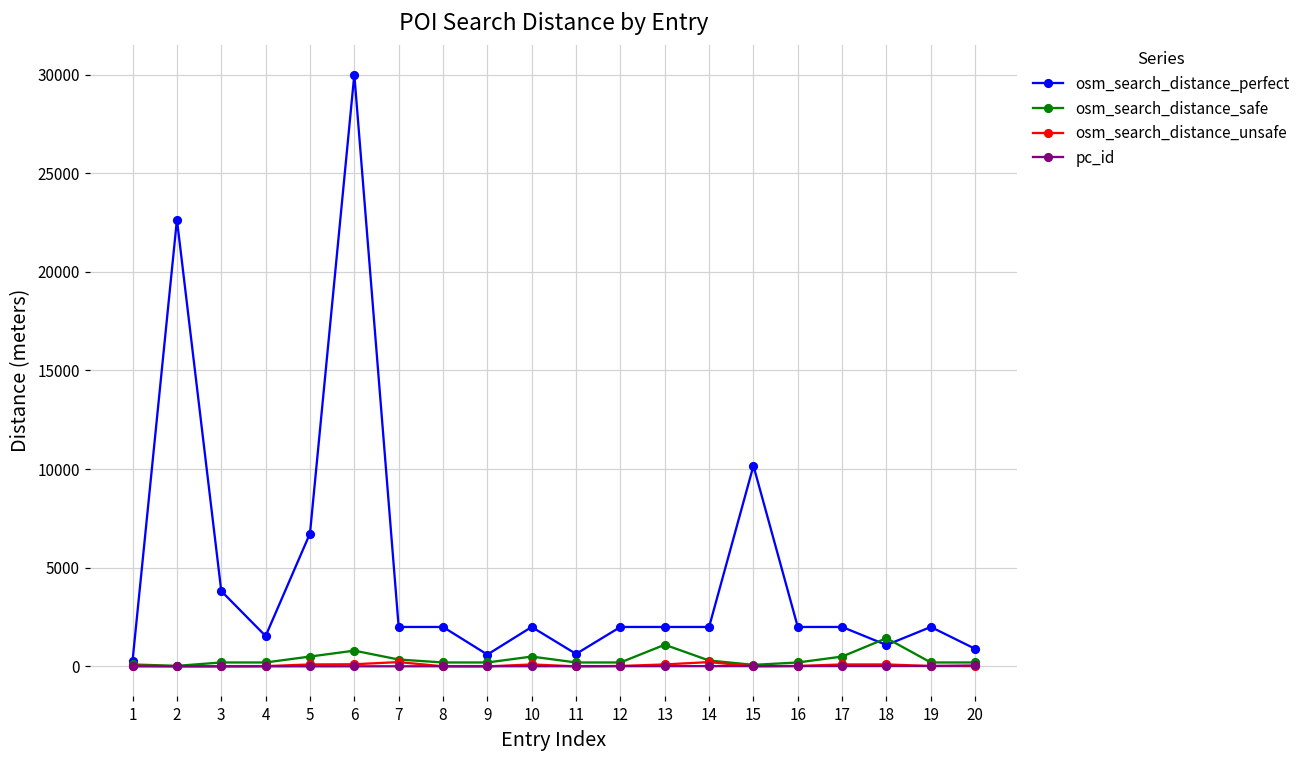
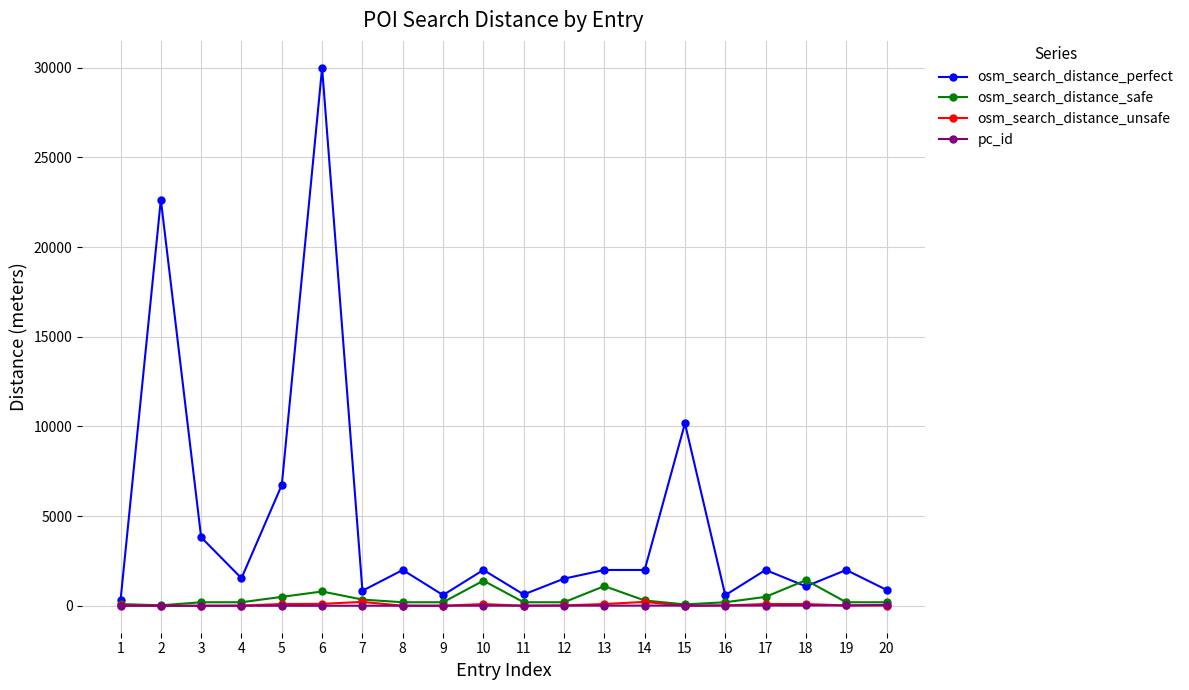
  {
    "osm_search_distance_perfect": {
      "1": 300,
      "2": 22600,
      "3": 3800,
      "4": 1500,
      "5": 6700,
      "6": 30000,
-     "7": 2000,
+     "7": 800,
      "8": 2000,
      "9": 600,
      "10": 2000,
      "11": 600,
-     "12": 2000,
+     "12": 1500,
      "13": 2000,
      "14": 2000,
      "15": 10200,
-     "16": 2000,
+     "16": 600,
      "17": 2000,
      "18": 1100,
      "19": 2000,
      "20": 900
    },
    "osm_search_distance_safe": {
      "3": 200,
      "4": 200,
      "5": 500,
      "6": 800,
      "8": 200,
      "9": 200,
-     "10": 500,
+     "10": 1400,
      "11": 200,
      "12": 200,
      "13": 1100,
      "16": 200,
      "17": 500,
      "18": 1400,
      "19": 200,
      "20": 200
    },
    "pc_id": {
      "7": 0,
      "14": 0
    }
  }
